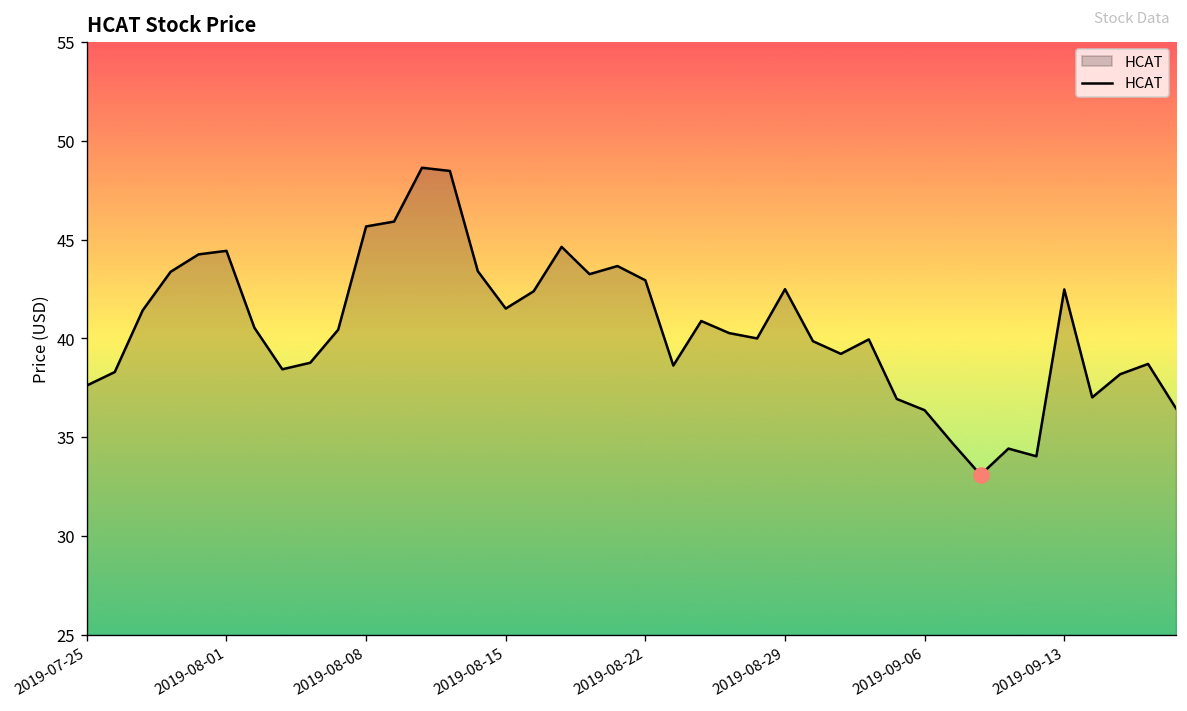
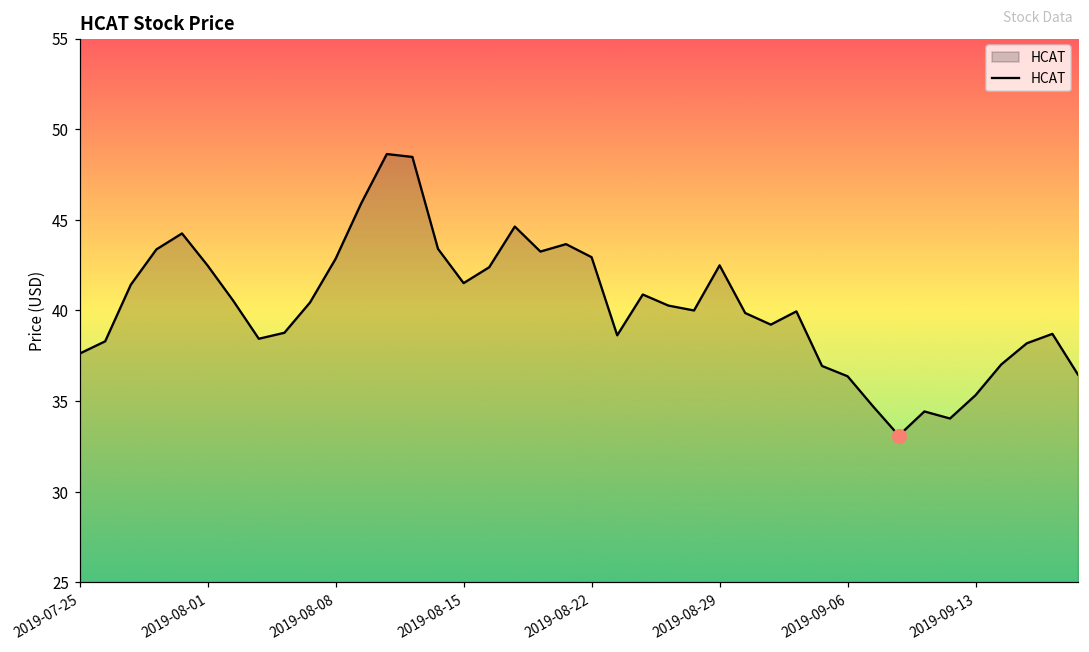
  {
    "HCAT": {
      "2019-07-25": 37.6,
-     "2019-08-01": 44.4,
-     "2019-08-08": 45.7,
+     "2019-08-01": 42.5,
+     "2019-08-08": 42.8,
      "2019-08-15": 41.5,
      "2019-08-22": 42.9,
      "2019-08-29": 42.5,
      "2019-09-06": 36.4,
-     "2019-09-13": 42.5
+     "2019-09-13": 35.3
    }
  }
